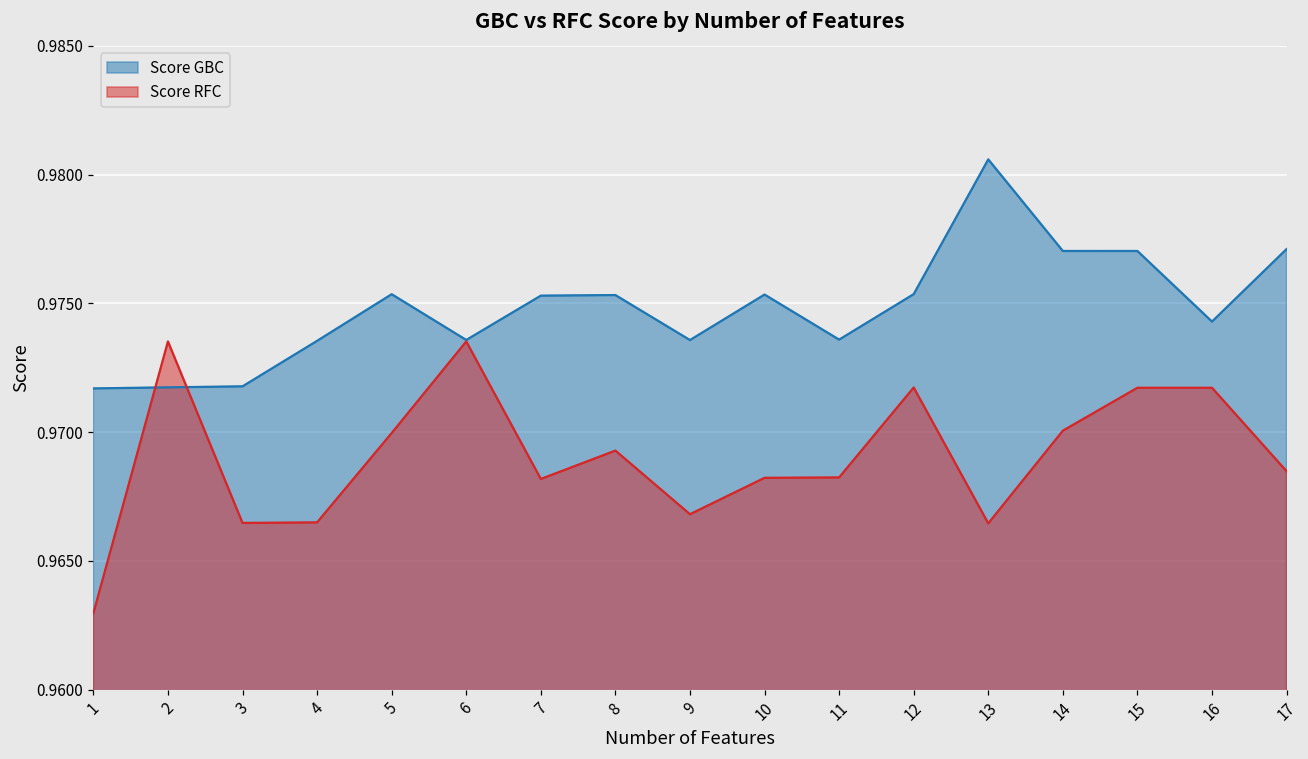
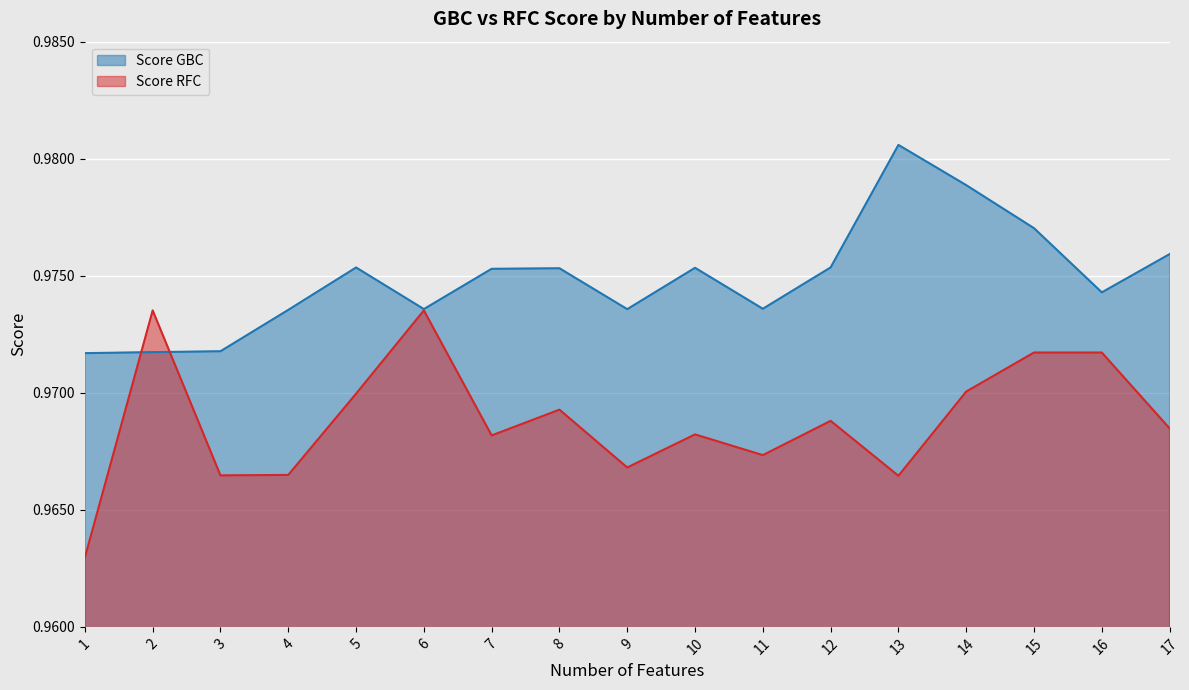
  {
    "Score GBC": {
      "1": 0.9717,
      "2": 0.9717,
      "3": 0.9718,
      "4": 0.9735,
      "5": 0.9754,
      "7": 0.9753,
      "8": 0.9753,
      "9": 0.9736,
      "10": 0.9753,
      "11": 0.9736,
      "12": 0.9754,
      "13": 0.9806,
-     "14": 0.9770,
+     "14": 0.9789,
      "15": 0.9770,
      "16": 0.9743,
-     "17": 0.9771
+     "17": 0.9759
    },
    "Score RFC": {
      "1": 0.9630,
      "2": 0.9735,
      "3": 0.9665,
      "4": 0.9665,
      "5": 0.9700,
      "7": 0.9682,
      "8": 0.9693,
      "9": 0.9668,
      "10": 0.9682,
-     "11": 0.9682,
-     "12": 0.9717,
+     "11": 0.9673,
+     "12": 0.9688,
      "13": 0.9665,
      "14": 0.9701,
      "15": 0.9717,
      "16": 0.9717,
      "17": 0.9685
    }
  }
